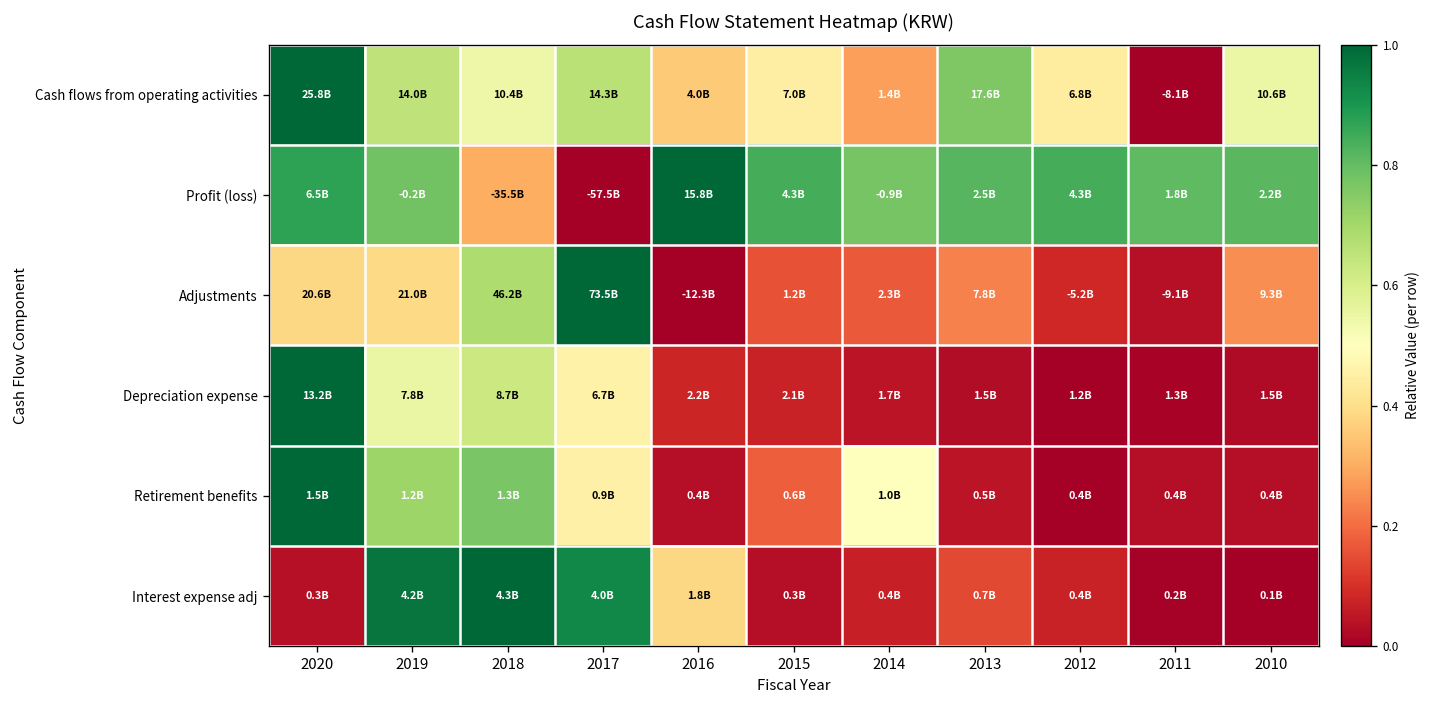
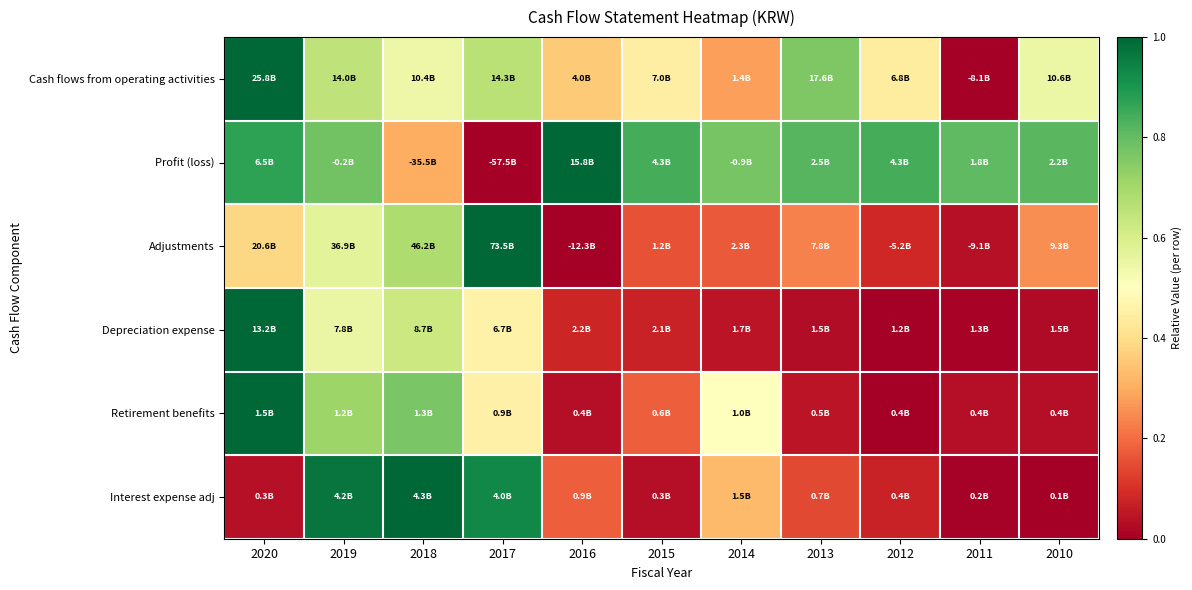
  {
    "Cash flows from operating activities": {
      "2020": "25.8B",
      "2019": "14.0B",
      "2018": "10.4B",
      "2017": "14.3B",
      "2016": "4.0B",
      "2015": "7.0B",
      "2014": "1.4B",
      "2013": "17.6B",
      "2012": "6.8B",
      "2011": "-8.1B",
      "2010": "10.6B"
    },
    "Profit (loss)": {
      "2020": "6.5B",
      "2019": "-0.2B",
      "2018": "-35.5B",
      "2017": "-57.5B",
      "2016": "15.8B",
      "2015": "4.3B",
      "2014": "-0.9B",
      "2013": "2.5B",
      "2012": "4.3B",
      "2011": "1.8B",
      "2010": "2.2B"
    },
    "Adjustments": {
      "2020": "20.6B",
-     "2019": "21.0B",
+     "2019": "36.9B",
      "2018": "46.2B",
      "2017": "73.5B",
      "2016": "-12.3B",
      "2015": "1.2B",
      "2014": "2.3B",
      "2013": "7.8B",
      "2012": "-5.2B",
      "2011": "-9.1B",
      "2010": "9.3B"
    },
    "Depreciation expense": {
      "2020": "13.2B",
      "2019": "7.8B",
      "2018": "8.7B",
      "2017": "6.7B",
      "2016": "2.2B",
      "2015": "2.1B",
      "2014": "1.7B",
      "2013": "1.5B",
      "2012": "1.2B",
      "2011": "1.3B",
      "2010": "1.5B"
    },
    "Retirement benefits": {
      "2020": "1.5B",
      "2019": "1.2B",
      "2018": "1.3B",
      "2017": "0.9B",
      "2016": "0.4B",
      "2015": "0.6B",
      "2014": "1.0B",
      "2013": "0.5B",
      "2012": "0.4B",
      "2011": "0.4B",
      "2010": "0.4B"
    },
    "Interest expense adj": {
      "2020": "0.3B",
      "2019": "4.2B",
      "2018": "4.3B",
      "2017": "4.0B",
-     "2016": "1.8B",
+     "2016": "0.9B",
      "2015": "0.3B",
-     "2014": "0.4B",
+     "2014": "1.5B",
      "2013": "0.7B",
      "2012": "0.4B",
      "2011": "0.2B",
      "2010": "0.1B"
    }
  }
